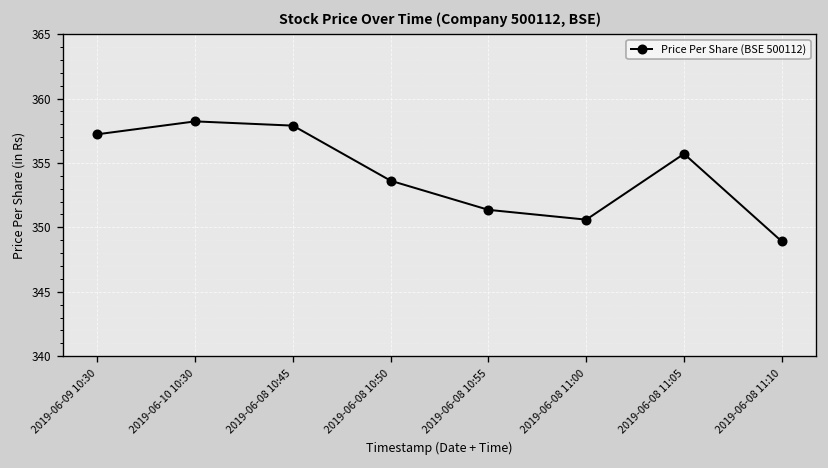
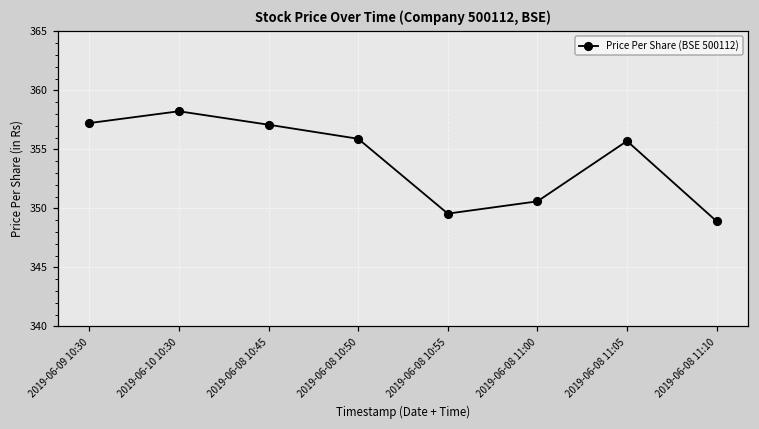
  {
    "2019-06-09 10:30": 357.2,
    "2019-06-10 10:30": 358.2,
-   "2019-06-08 10:45": 357.9,
-   "2019-06-08 10:50": 353.6,
-   "2019-06-08 10:55": 351.4,
+   "2019-06-08 10:45": 357.1,
+   "2019-06-08 10:50": 355.9,
+   "2019-06-08 10:55": 349.6,
    "2019-06-08 11:00": 350.6,
    "2019-06-08 11:05": 355.7,
    "2019-06-08 11:10": 348.9
  }
